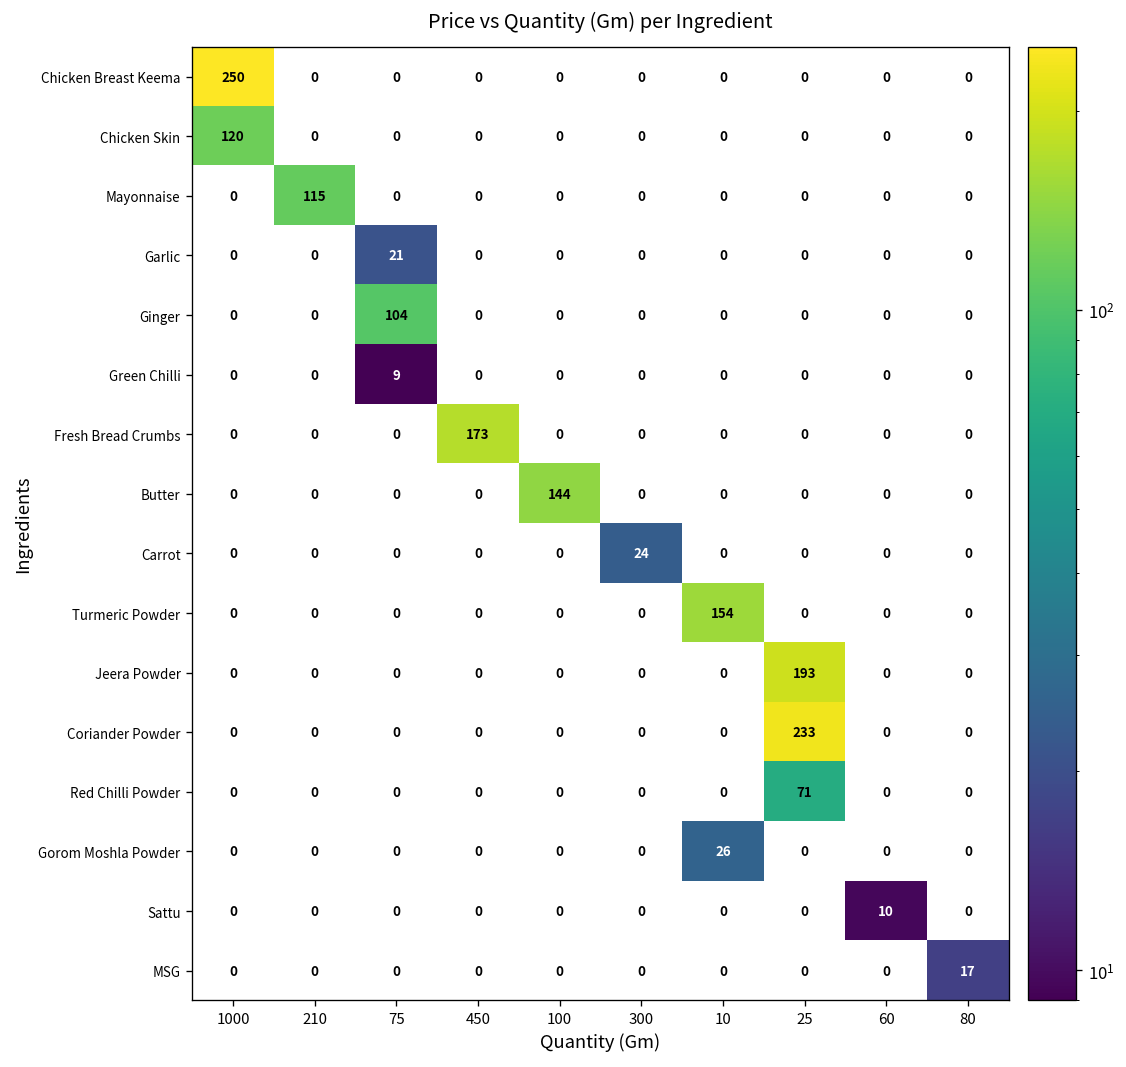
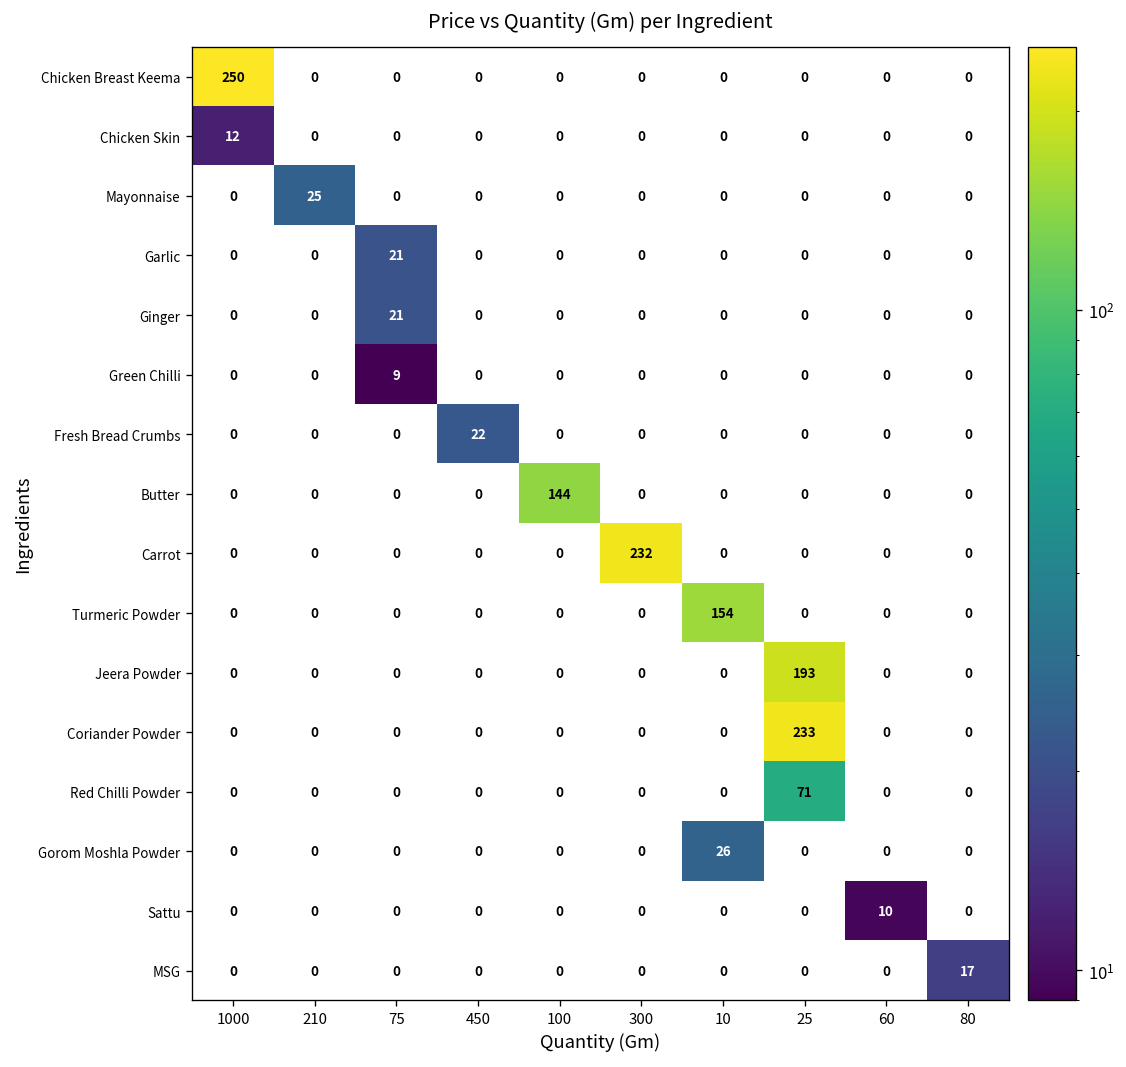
  {
    "Chicken Breast Keema": {
      "1000": 250,
      "210": 0,
      "75": 0,
      "450": 0,
      "100": 0,
      "300": 0,
      "10": 0,
      "25": 0,
      "60": 0,
      "80": 0
    },
    "Chicken Skin": {
-     "1000": 120,
+     "1000": 12,
      "210": 0,
      "75": 0,
      "450": 0,
      "100": 0,
      "300": 0,
      "10": 0,
      "25": 0,
      "60": 0,
      "80": 0
    },
    "Mayonnaise": {
      "1000": 0,
-     "210": 115,
+     "210": 25,
      "75": 0,
      "450": 0,
      "100": 0,
      "300": 0,
      "10": 0,
      "25": 0,
      "60": 0,
      "80": 0
    },
    "Garlic": {
      "1000": 0,
      "210": 0,
      "75": 21,
      "450": 0,
      "100": 0,
      "300": 0,
      "10": 0,
      "25": 0,
      "60": 0,
      "80": 0
    },
    "Ginger": {
      "1000": 0,
      "210": 0,
-     "75": 104,
+     "75": 21,
      "450": 0,
      "100": 0,
      "300": 0,
      "10": 0,
      "25": 0,
      "60": 0,
      "80": 0
    },
    "Green Chilli": {
      "1000": 0,
      "210": 0,
      "75": 9,
      "450": 0,
      "100": 0,
      "300": 0,
      "10": 0,
      "25": 0,
      "60": 0,
      "80": 0
    },
    "Fresh Bread Crumbs": {
      "1000": 0,
      "210": 0,
      "75": 0,
-     "450": 173,
+     "450": 22,
      "100": 0,
      "300": 0,
      "10": 0,
      "25": 0,
      "60": 0,
      "80": 0
    },
    "Butter": {
      "1000": 0,
      "210": 0,
      "75": 0,
      "450": 0,
      "100": 144,
      "300": 0,
      "10": 0,
      "25": 0,
      "60": 0,
      "80": 0
    },
    "Carrot": {
      "1000": 0,
      "210": 0,
      "75": 0,
      "450": 0,
      "100": 0,
-     "300": 24,
+     "300": 232,
      "10": 0,
      "25": 0,
      "60": 0,
      "80": 0
    },
    "Turmeric Powder": {
      "1000": 0,
      "210": 0,
      "75": 0,
      "450": 0,
      "100": 0,
      "300": 0,
      "10": 154,
      "25": 0,
      "60": 0,
      "80": 0
    },
    "Jeera Powder": {
      "1000": 0,
      "210": 0,
      "75": 0,
      "450": 0,
      "100": 0,
      "300": 0,
      "10": 0,
      "25": 193,
      "60": 0,
      "80": 0
    },
    "Coriander Powder": {
      "1000": 0,
      "210": 0,
      "75": 0,
      "450": 0,
      "100": 0,
      "300": 0,
      "10": 0,
      "25": 233,
      "60": 0,
      "80": 0
    },
    "Red Chilli Powder": {
      "1000": 0,
      "210": 0,
      "75": 0,
      "450": 0,
      "100": 0,
      "300": 0,
      "10": 0,
      "25": 71,
      "60": 0,
      "80": 0
    },
    "Gorom Moshla Powder": {
      "1000": 0,
      "210": 0,
      "75": 0,
      "450": 0,
      "100": 0,
      "300": 0,
      "10": 26,
      "25": 0,
      "60": 0,
      "80": 0
    },
    "Sattu": {
      "1000": 0,
      "210": 0,
      "75": 0,
      "450": 0,
      "100": 0,
      "300": 0,
      "10": 0,
      "25": 0,
      "60": 10,
      "80": 0
    },
    "MSG": {
      "1000": 0,
      "210": 0,
      "75": 0,
      "450": 0,
      "100": 0,
      "300": 0,
      "10": 0,
      "25": 0,
      "60": 0,
      "80": 17
    }
  }
